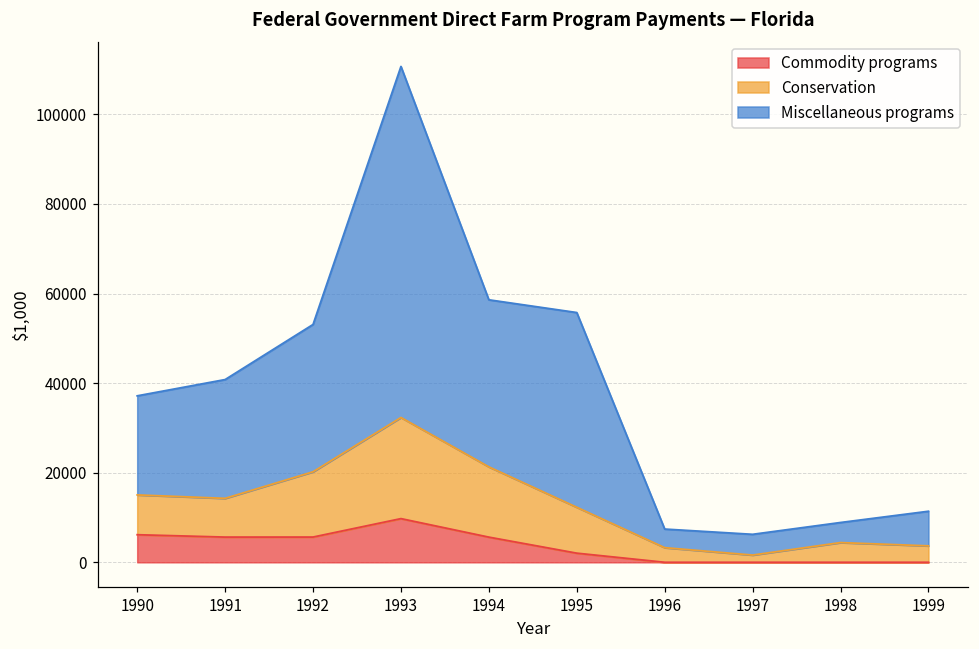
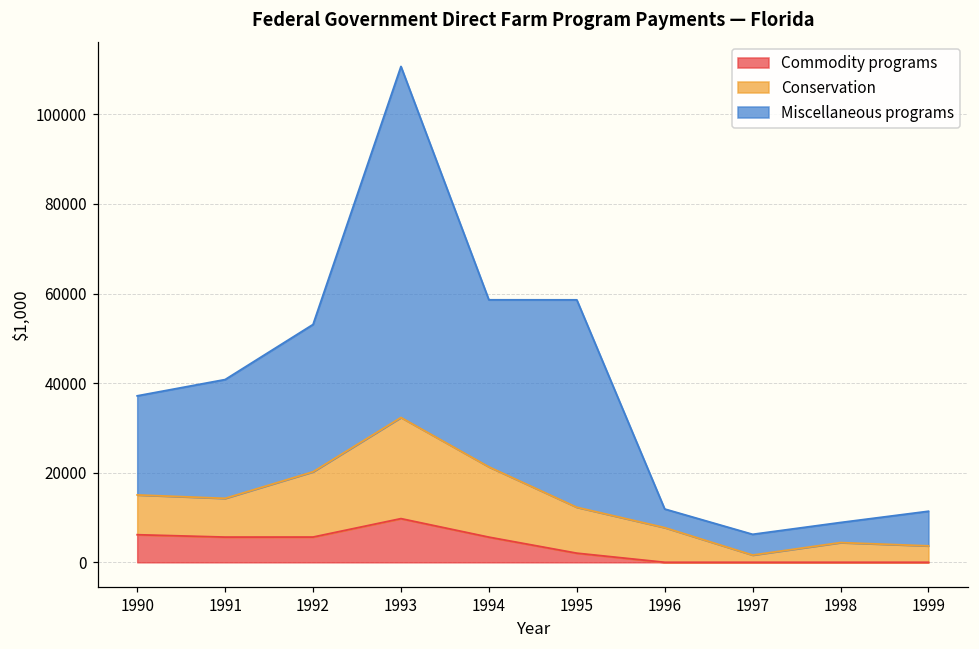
  {
    "Commodity programs": {
      "1990": 6000,
      "1991": 6000,
      "1992": 6000,
      "1993": 10000,
      "1994": 6000,
      "1995": 2000,
      "1996": 0,
      "1997": 0,
      "1998": 0,
      "1999": 0
    },
    "Conservation": {
      "1990": 9000,
      "1991": 9000,
      "1992": 15000,
      "1993": 23000,
      "1994": 16000,
      "1995": 10000,
-     "1996": 3000,
+     "1996": 8000,
      "1997": 2000,
      "1998": 4000,
      "1999": 4000
    },
    "Miscellaneous programs": {
      "1990": 22000,
      "1991": 27000,
      "1992": 33000,
      "1993": 78000,
      "1994": 37000,
-     "1995": 43000,
+     "1995": 46000,
      "1996": 4000,
      "1997": 5000,
      "1998": 4000,
      "1999": 8000
    }
  }
